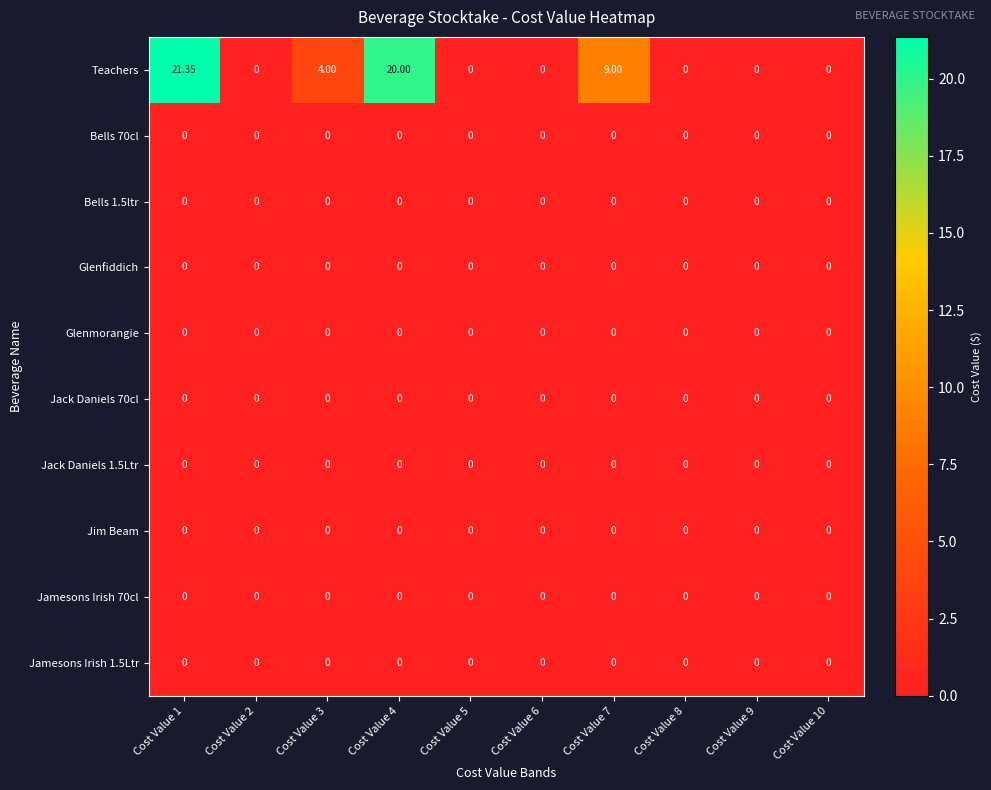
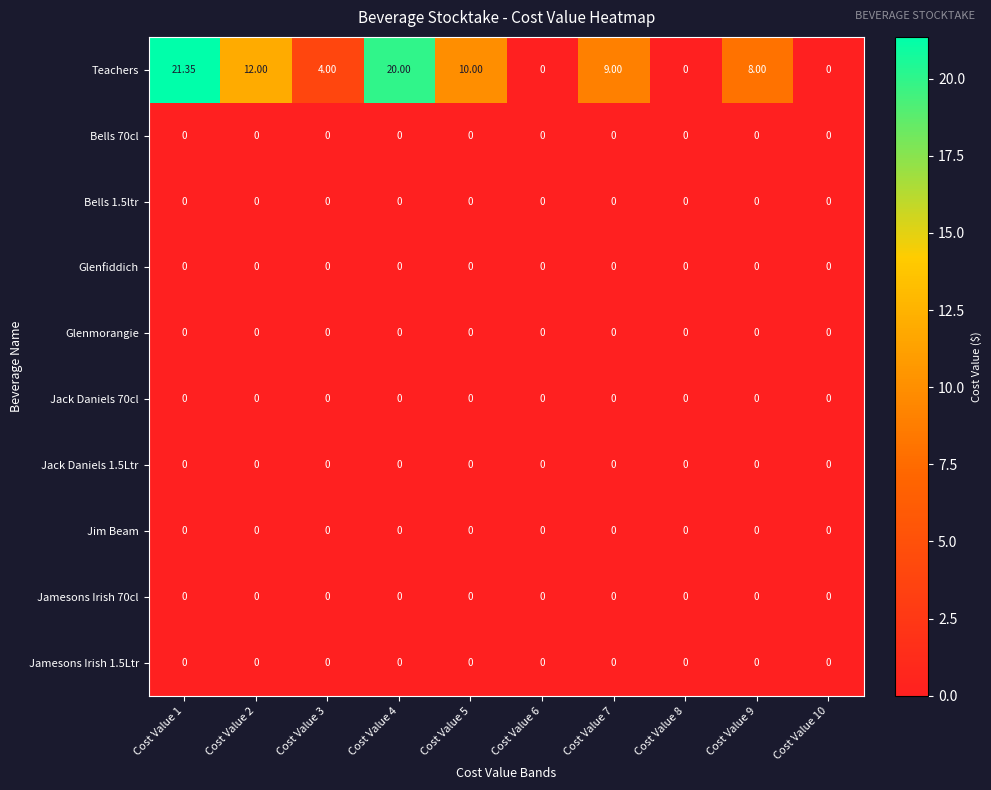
  {
    "Teachers": {
      "Cost Value 1": 21.35,
-     "Cost Value 2": 0,
+     "Cost Value 2": 12.00,
      "Cost Value 3": 4.00,
      "Cost Value 4": 20.00,
-     "Cost Value 5": 0,
+     "Cost Value 5": 10.00,
      "Cost Value 6": 0,
      "Cost Value 7": 9.00,
      "Cost Value 8": 0,
-     "Cost Value 9": 0,
+     "Cost Value 9": 8.00,
      "Cost Value 10": 0
    },
    "Bells 70cl": {
      "Cost Value 1": 0,
      "Cost Value 2": 0,
      "Cost Value 3": 0,
      "Cost Value 4": 0,
      "Cost Value 5": 0,
      "Cost Value 6": 0,
      "Cost Value 7": 0,
      "Cost Value 8": 0,
      "Cost Value 9": 0,
      "Cost Value 10": 0
    },
    "Bells 1.5ltr": {
      "Cost Value 1": 0,
      "Cost Value 2": 0,
      "Cost Value 3": 0,
      "Cost Value 4": 0,
      "Cost Value 5": 0,
      "Cost Value 6": 0,
      "Cost Value 7": 0,
      "Cost Value 8": 0,
      "Cost Value 9": 0,
      "Cost Value 10": 0
    },
    "Glenfiddich": {
      "Cost Value 1": 0,
      "Cost Value 2": 0,
      "Cost Value 3": 0,
      "Cost Value 4": 0,
      "Cost Value 5": 0,
      "Cost Value 6": 0,
      "Cost Value 7": 0,
      "Cost Value 8": 0,
      "Cost Value 9": 0,
      "Cost Value 10": 0
    },
    "Glenmorangie": {
      "Cost Value 1": 0,
      "Cost Value 2": 0,
      "Cost Value 3": 0,
      "Cost Value 4": 0,
      "Cost Value 5": 0,
      "Cost Value 6": 0,
      "Cost Value 7": 0,
      "Cost Value 8": 0,
      "Cost Value 9": 0,
      "Cost Value 10": 0
    },
    "Jack Daniels 70cl": {
      "Cost Value 1": 0,
      "Cost Value 2": 0,
      "Cost Value 3": 0,
      "Cost Value 4": 0,
      "Cost Value 5": 0,
      "Cost Value 6": 0,
      "Cost Value 7": 0,
      "Cost Value 8": 0,
      "Cost Value 9": 0,
      "Cost Value 10": 0
    },
    "Jack Daniels 1.5Ltr": {
      "Cost Value 1": 0,
      "Cost Value 2": 0,
      "Cost Value 3": 0,
      "Cost Value 4": 0,
      "Cost Value 5": 0,
      "Cost Value 6": 0,
      "Cost Value 7": 0,
      "Cost Value 8": 0,
      "Cost Value 9": 0,
      "Cost Value 10": 0
    },
    "Jim Beam": {
      "Cost Value 1": 0,
      "Cost Value 2": 0,
      "Cost Value 3": 0,
      "Cost Value 4": 0,
      "Cost Value 5": 0,
      "Cost Value 6": 0,
      "Cost Value 7": 0,
      "Cost Value 8": 0,
      "Cost Value 9": 0,
      "Cost Value 10": 0
    },
    "Jamesons Irish 70cl": {
      "Cost Value 1": 0,
      "Cost Value 2": 0,
      "Cost Value 3": 0,
      "Cost Value 4": 0,
      "Cost Value 5": 0,
      "Cost Value 6": 0,
      "Cost Value 7": 0,
      "Cost Value 8": 0,
      "Cost Value 9": 0,
      "Cost Value 10": 0
    },
    "Jamesons Irish 1.5Ltr": {
      "Cost Value 1": 0,
      "Cost Value 2": 0,
      "Cost Value 3": 0,
      "Cost Value 4": 0,
      "Cost Value 5": 0,
      "Cost Value 6": 0,
      "Cost Value 7": 0,
      "Cost Value 8": 0,
      "Cost Value 9": 0,
      "Cost Value 10": 0
    }
  }
